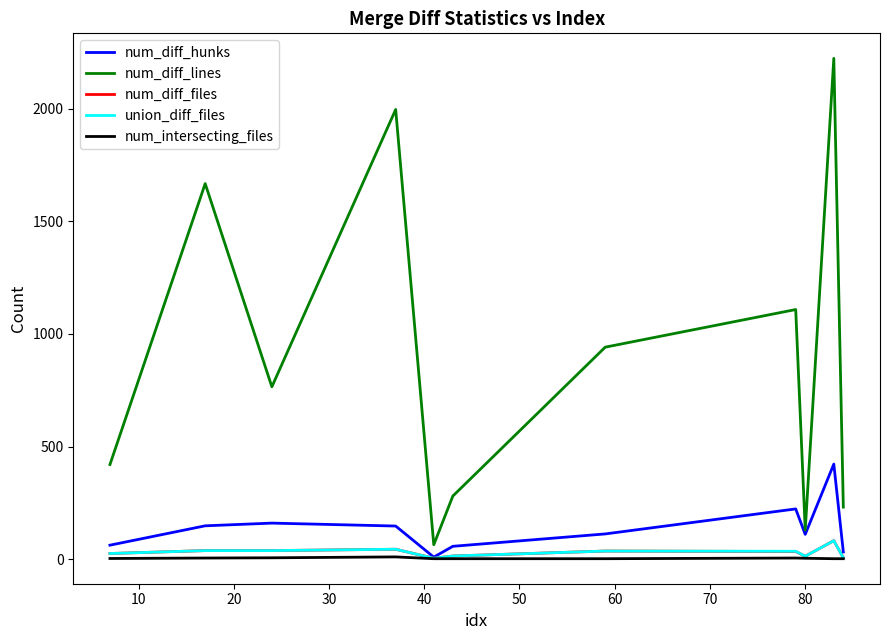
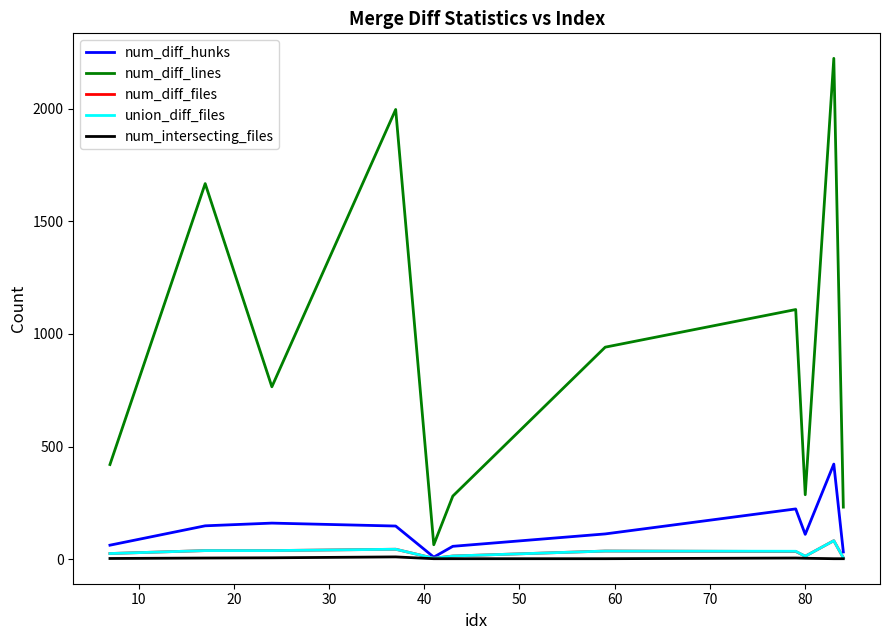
  {
    "num_diff_hunks": {
      "80": 110
    },
    "num_diff_lines": {
-     "80": 130
+     "80": 290
    }
  }
